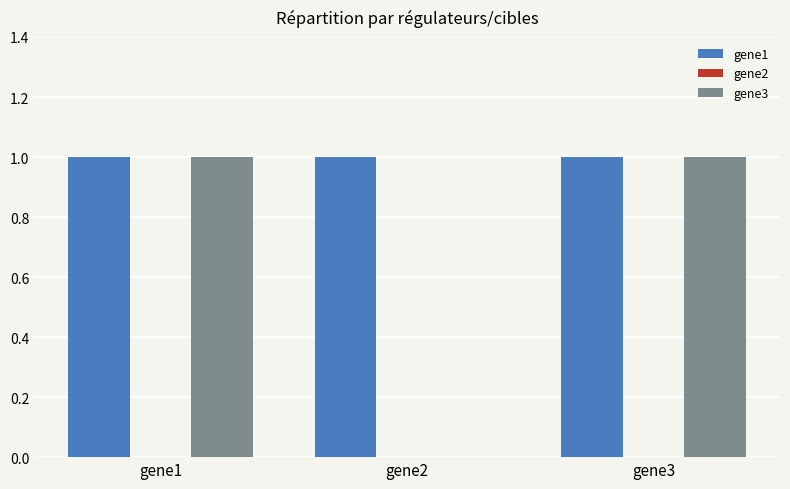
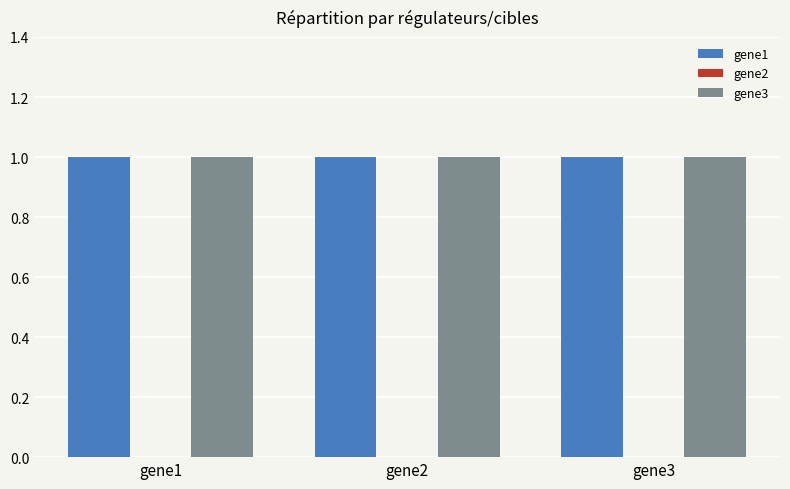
  {
    "gene1": {
      "gene1": 1,
      "gene2": 1,
      "gene3": 1
    },
    "gene2": {
      "gene1": 0,
      "gene2": 0,
      "gene3": 0
    },
    "gene3": {
      "gene1": 1,
-     "gene2": 0,
+     "gene2": 1,
      "gene3": 1
    }
  }
